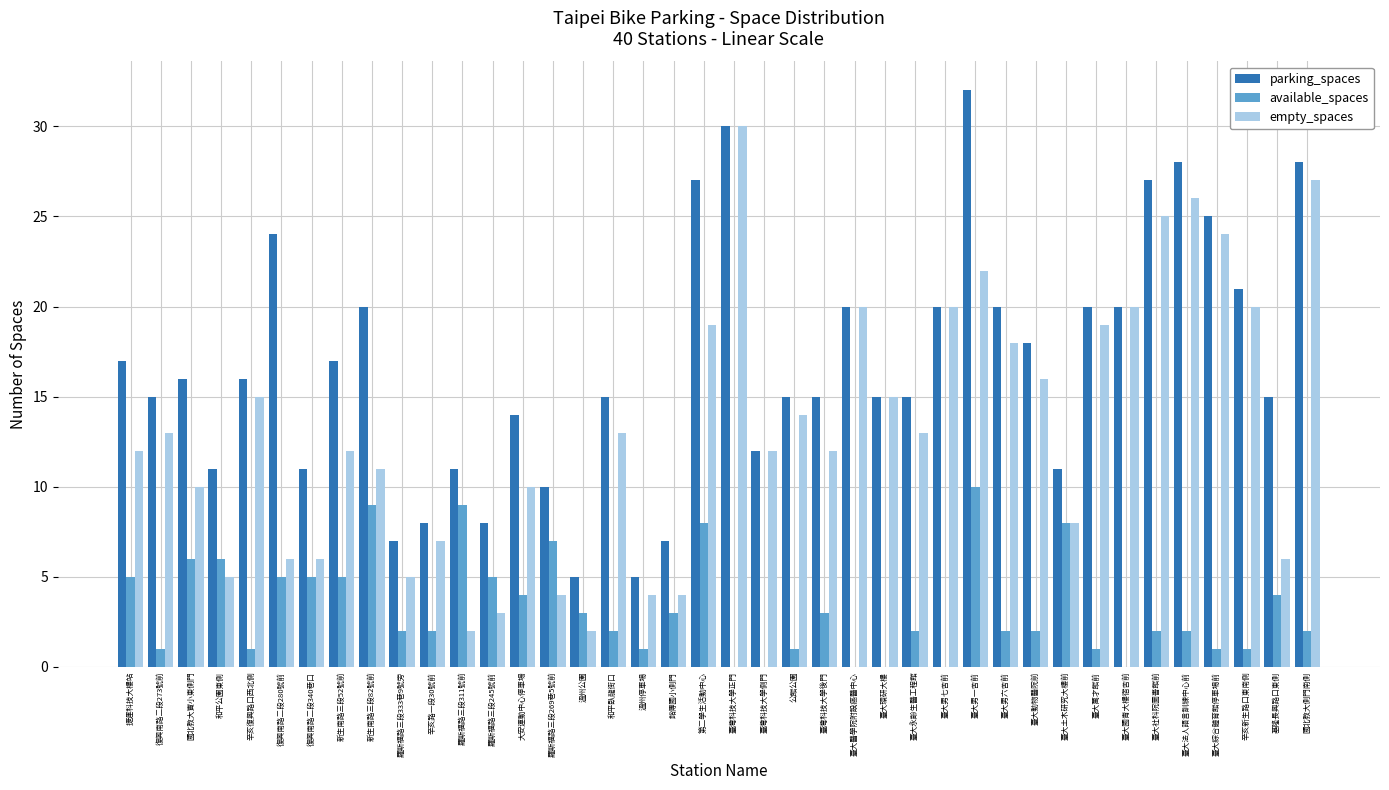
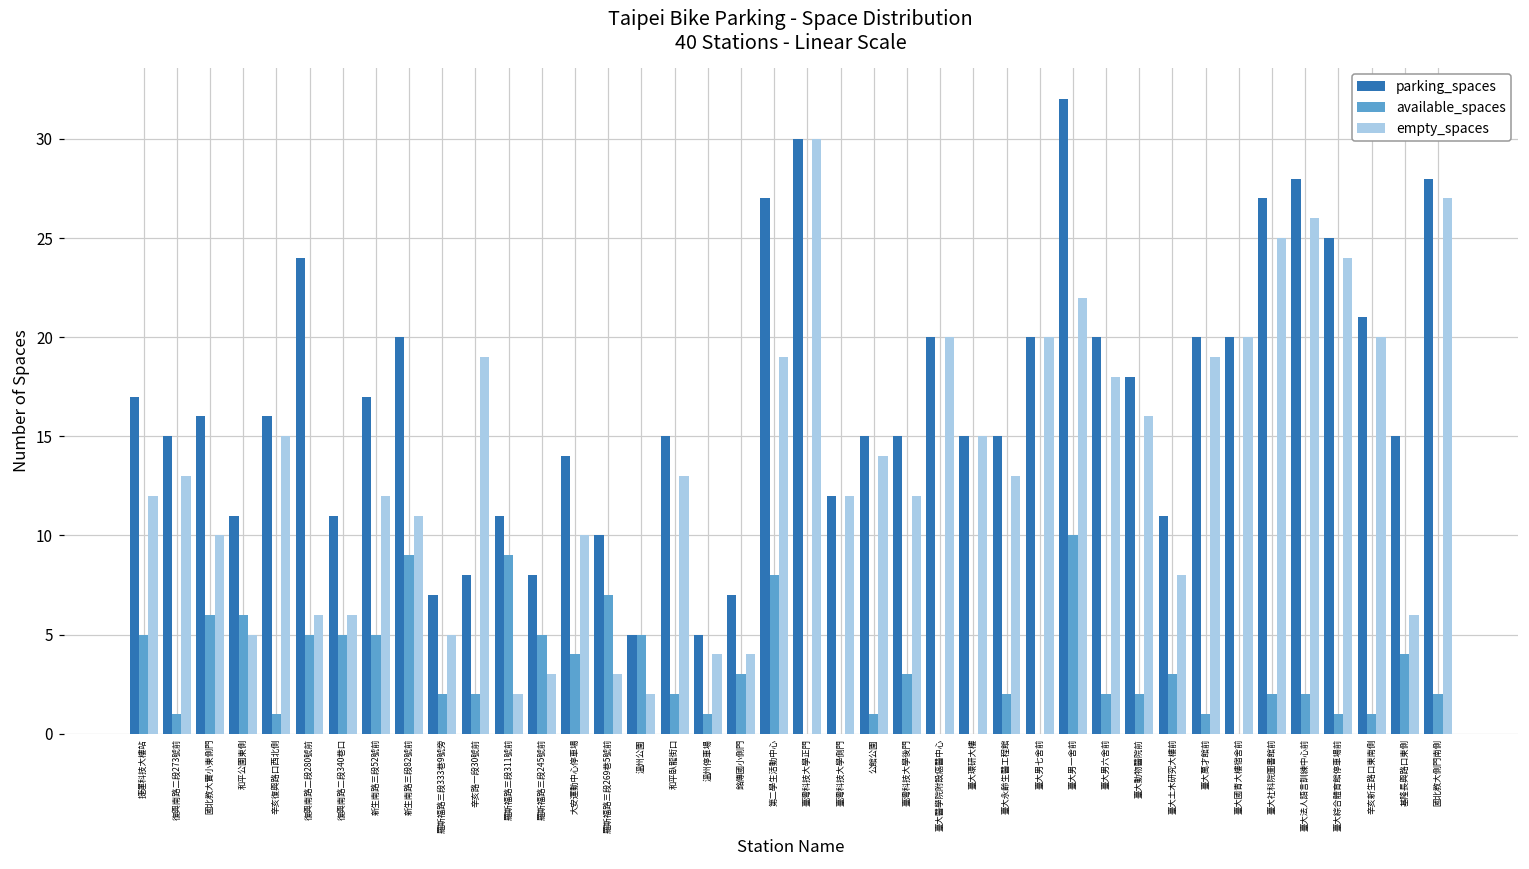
  {
    "parking_spaces": {
      "捷運科技大樓站": 17,
      "復興南路二段273號前": 15,
      "國北教大實小東側門": 16,
      "和平公園東側": 11,
      "辛亥復興路口西北側": 16,
      "復興南路二段280號前": 24,
      "復興南路二段340巷口": 11,
      "新生南路三段52號前": 17,
      "新生南路三段82號前": 20,
      "羅斯福路三段333巷9號旁": 7,
      "辛亥路一段30號前": 8,
      "羅斯福路三段311號前": 11,
      "羅斯福路三段245號前": 8,
      "大安運動中心停車場": 14,
      "羅斯福路三段269巷5號前": 10,
      "溫州公園": 5,
      "和平臥龍街口": 15,
      "溫州停車場": 5,
      "銘傳國小側門": 7,
      "第二學生活動中心": 27,
      "臺灣科技大學正門": 30,
      "臺灣科技大學側門": 12,
      "公館公園": 15,
      "臺灣科技大學後門": 15,
      "臺大醫學院附設癌醫中心": 20,
      "臺大環研大樓": 15,
      "臺大永齡生醫工程館": 15,
      "臺大男七舍前": 20,
      "臺大男一舍前": 32,
      "臺大男六舍前": 20,
      "臺大動物醫院前": 18,
      "臺大土木研究大樓前": 11,
      "臺大萬才館前": 20,
      "臺大國青大樓宿舍前": 20,
      "臺大社科院圖書館前": 27,
      "臺大法人語言訓練中心前": 28,
      "臺大綜合體育館停車場前": 25,
      "辛亥新生路口東南側": 21,
      "基隆長興路口東側": 15,
      "國北教大側門南側": 28
    },
    "available_spaces": {
      "捷運科技大樓站": 5,
      "復興南路二段273號前": 1,
      "國北教大實小東側門": 6,
      "和平公園東側": 6,
      "辛亥復興路口西北側": 1,
      "復興南路二段280號前": 5,
      "復興南路二段340巷口": 5,
      "新生南路三段52號前": 5,
      "新生南路三段82號前": 9,
      "羅斯福路三段333巷9號旁": 2,
      "辛亥路一段30號前": 2,
      "羅斯福路三段311號前": 9,
      "羅斯福路三段245號前": 5,
      "大安運動中心停車場": 4,
      "羅斯福路三段269巷5號前": 7,
-     "溫州公園": 3,
+     "溫州公園": 5,
      "和平臥龍街口": 2,
      "溫州停車場": 1,
      "銘傳國小側門": 3,
      "第二學生活動中心": 8,
      "臺灣科技大學正門": 0,
      "臺灣科技大學側門": 0,
      "公館公園": 1,
      "臺灣科技大學後門": 3,
      "臺大醫學院附設癌醫中心": 0,
      "臺大環研大樓": 0,
      "臺大永齡生醫工程館": 2,
      "臺大男七舍前": 0,
      "臺大男一舍前": 10,
      "臺大男六舍前": 2,
      "臺大動物醫院前": 2,
-     "臺大土木研究大樓前": 8,
+     "臺大土木研究大樓前": 3,
      "臺大萬才館前": 1,
      "臺大國青大樓宿舍前": 0,
      "臺大社科院圖書館前": 2,
      "臺大法人語言訓練中心前": 2,
      "臺大綜合體育館停車場前": 1,
      "辛亥新生路口東南側": 1,
      "基隆長興路口東側": 4,
      "國北教大側門南側": 2
    },
    "empty_spaces": {
      "捷運科技大樓站": 12,
      "復興南路二段273號前": 13,
      "國北教大實小東側門": 10,
      "和平公園東側": 5,
      "辛亥復興路口西北側": 15,
      "復興南路二段280號前": 6,
      "復興南路二段340巷口": 6,
      "新生南路三段52號前": 12,
      "新生南路三段82號前": 11,
      "羅斯福路三段333巷9號旁": 5,
-     "辛亥路一段30號前": 7,
+     "辛亥路一段30號前": 19,
      "羅斯福路三段311號前": 2,
      "羅斯福路三段245號前": 3,
      "大安運動中心停車場": 10,
-     "羅斯福路三段269巷5號前": 4,
+     "羅斯福路三段269巷5號前": 3,
      "溫州公園": 2,
      "和平臥龍街口": 13,
      "溫州停車場": 4,
      "銘傳國小側門": 4,
      "第二學生活動中心": 19,
      "臺灣科技大學正門": 30,
      "臺灣科技大學側門": 12,
      "公館公園": 14,
      "臺灣科技大學後門": 12,
      "臺大醫學院附設癌醫中心": 20,
      "臺大環研大樓": 15,
      "臺大永齡生醫工程館": 13,
      "臺大男七舍前": 20,
      "臺大男一舍前": 22,
      "臺大男六舍前": 18,
      "臺大動物醫院前": 16,
      "臺大土木研究大樓前": 8,
      "臺大萬才館前": 19,
      "臺大國青大樓宿舍前": 20,
      "臺大社科院圖書館前": 25,
      "臺大法人語言訓練中心前": 26,
      "臺大綜合體育館停車場前": 24,
      "辛亥新生路口東南側": 20,
      "基隆長興路口東側": 6,
      "國北教大側門南側": 27
    }
  }
